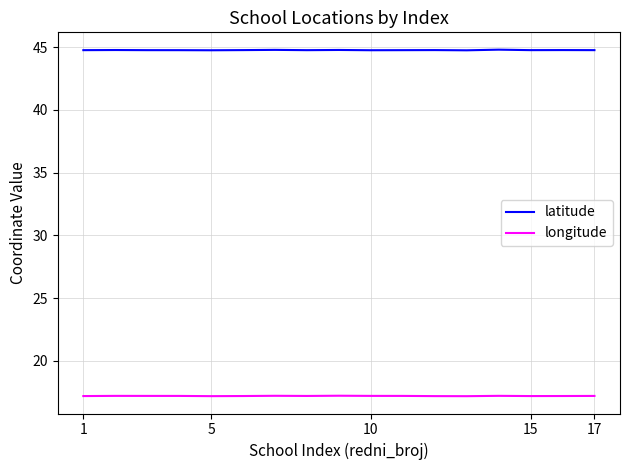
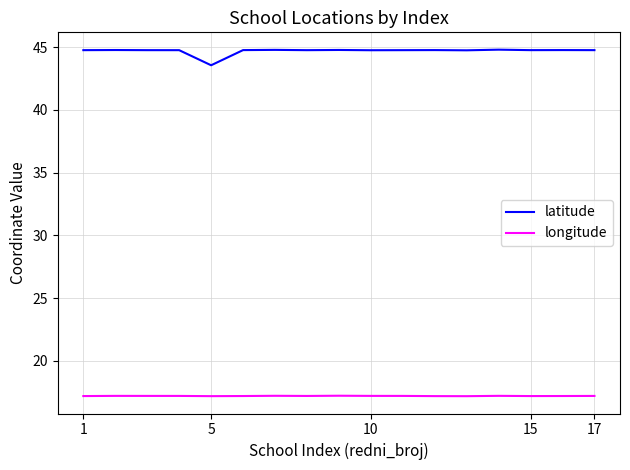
  {
    "latitude": {
      "1": 44.8,
-     "5": 44.8,
+     "5": 43.6,
      "10": 44.8,
      "15": 44.8,
      "17": 44.8
    },
    "longitude": {
      "1": 17.2,
      "5": 17.2,
      "10": 17.2,
      "15": 17.2,
      "17": 17.2
    }
  }
